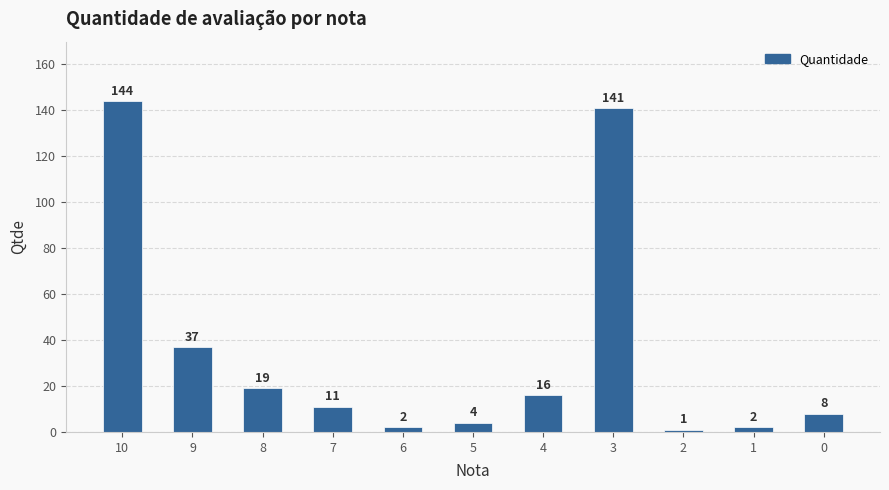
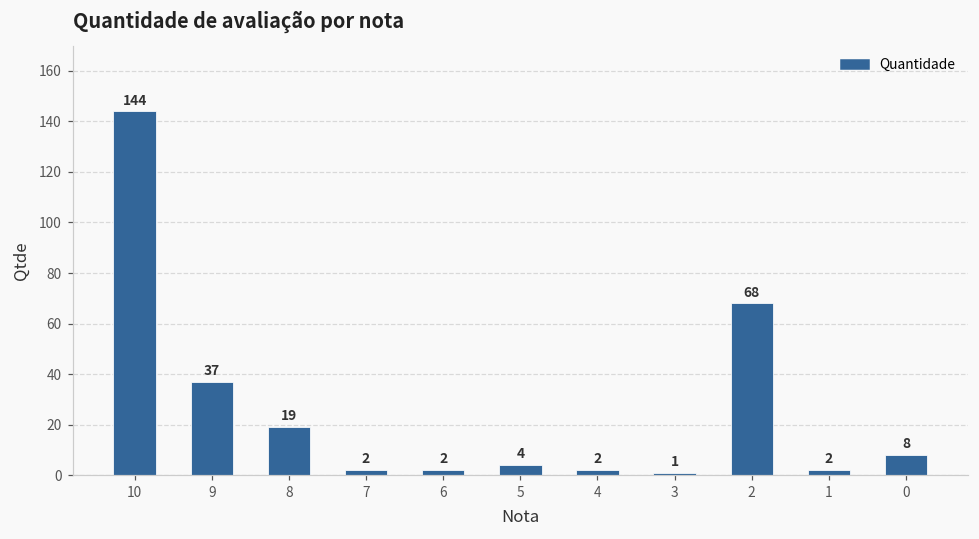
  {
    "10": 144,
    "9": 37,
    "8": 19,
-   "7": 11,
+   "7": 2,
    "6": 2,
    "5": 4,
-   "4": 16,
-   "3": 141,
-   "2": 1,
+   "4": 2,
+   "3": 1,
+   "2": 68,
    "1": 2,
    "0": 8
  }
